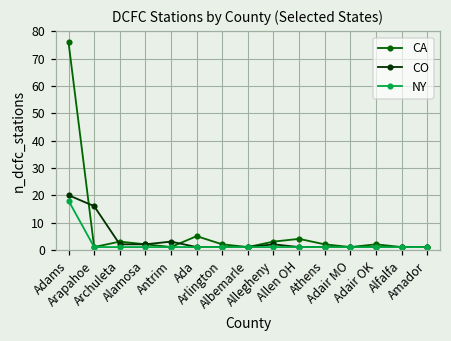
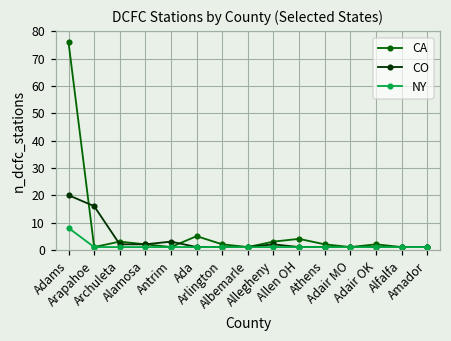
  {
    "NY": {
-     "Adams": 18
+     "Adams": 8
    }
  }
